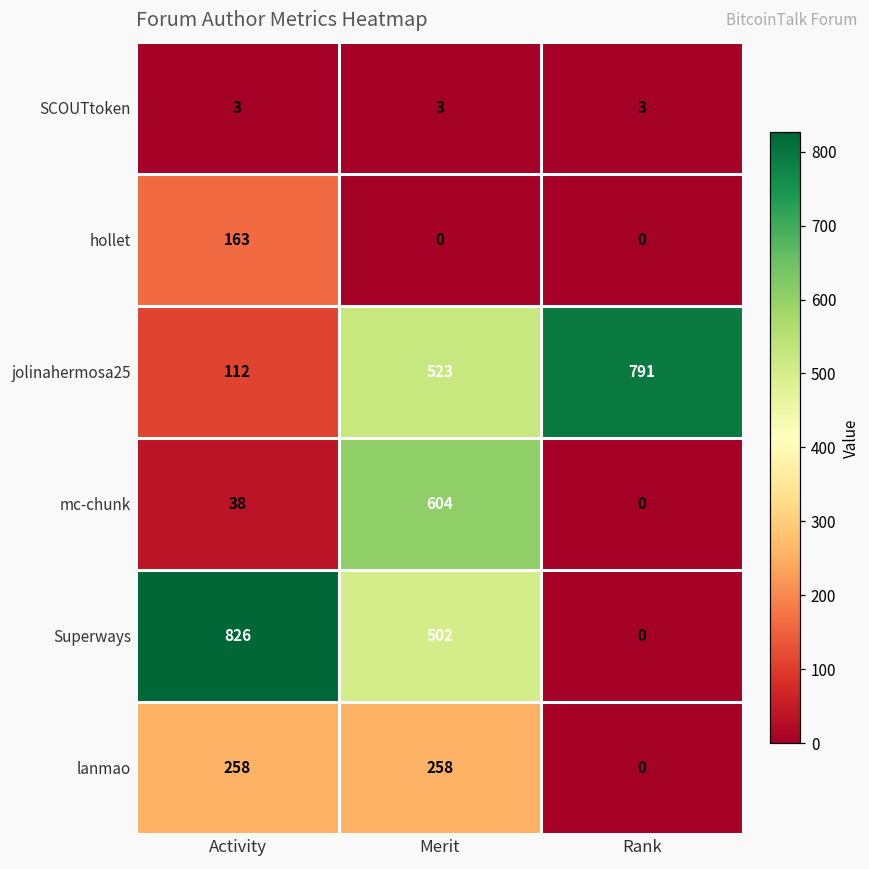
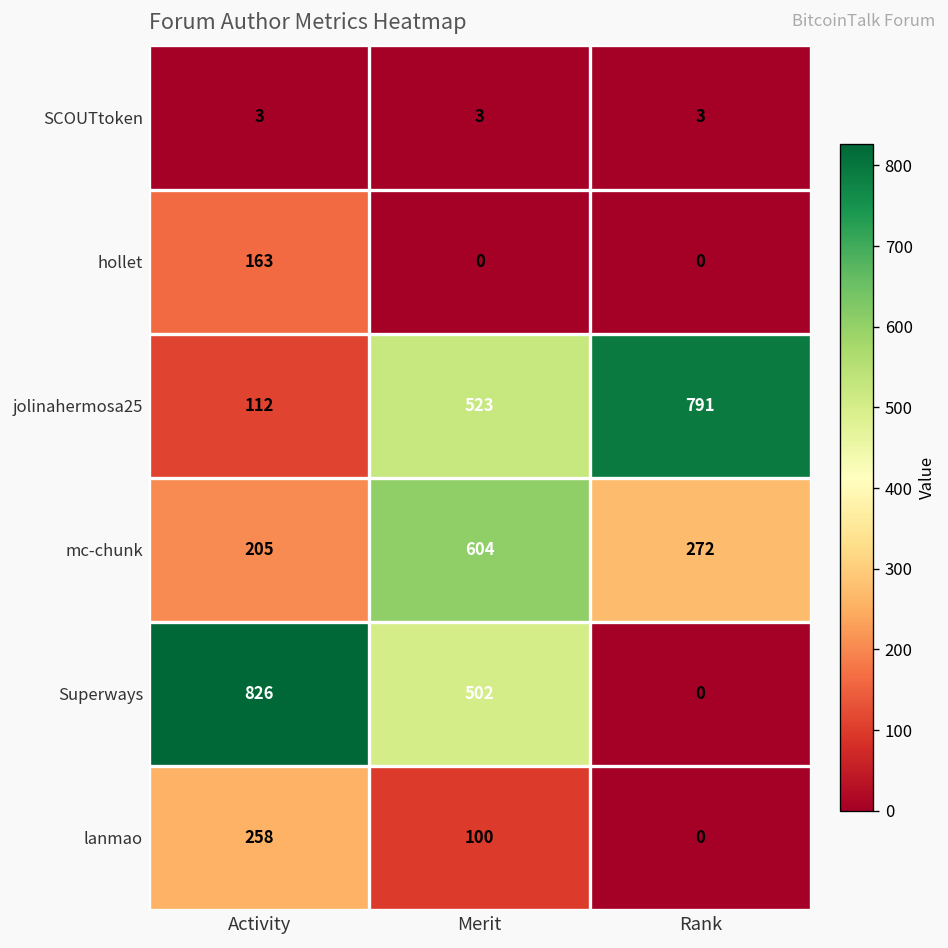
  {
    "SCOUTtoken": {
      "Activity": 3,
      "Merit": 3,
      "Rank": 3
    },
    "hollet": {
      "Activity": 163,
      "Merit": 0,
      "Rank": 0
    },
    "jolinahermosa25": {
      "Activity": 112,
      "Merit": 523,
      "Rank": 791
    },
    "mc-chunk": {
-     "Activity": 38,
+     "Activity": 205,
      "Merit": 604,
-     "Rank": 0
+     "Rank": 272
    },
    "Superways": {
      "Activity": 826,
      "Merit": 502,
      "Rank": 0
    },
    "lanmao": {
      "Activity": 258,
-     "Merit": 258,
+     "Merit": 100,
      "Rank": 0
    }
  }
